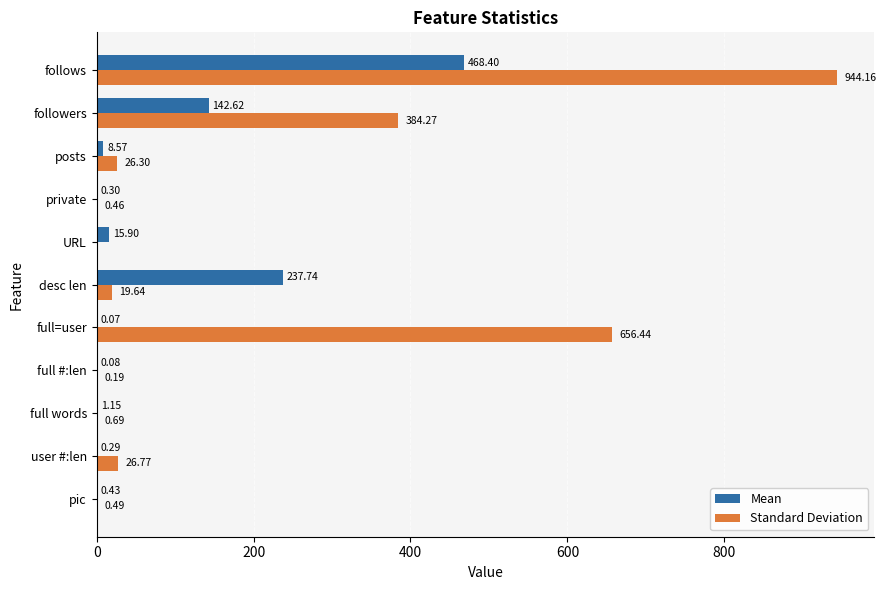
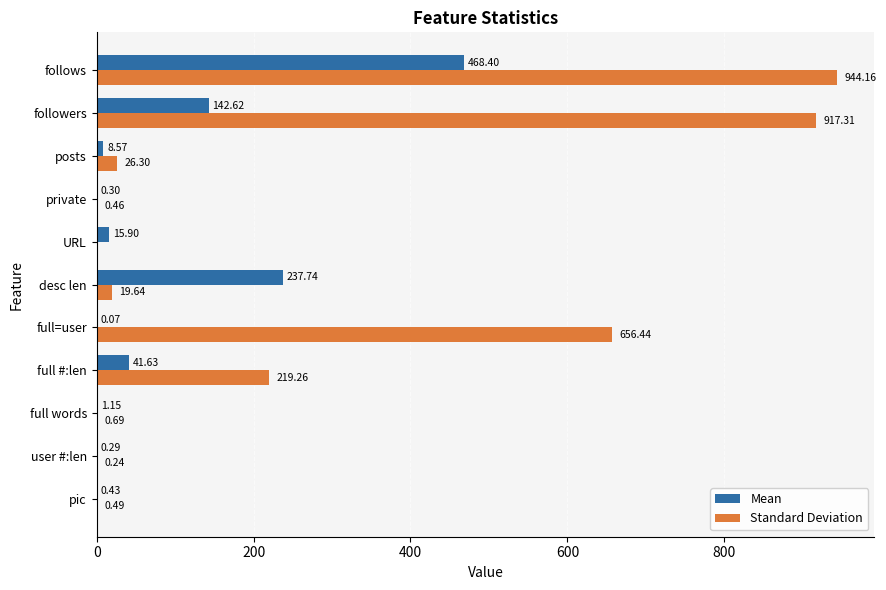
  {
    "Mean": {
      "follows": 468.40,
      "followers": 142.62,
      "posts": 8.57,
      "private": 0.30,
      "URL": 15.90,
      "desc len": 237.74,
      "full=user": 0.07,
-     "full #:len": 0.08,
+     "full #:len": 41.63,
      "full words": 1.15,
      "user #:len": 0.29,
      "pic": 0.43
    },
    "Standard Deviation": {
      "follows": 944.16,
-     "followers": 384.27,
+     "followers": 917.31,
      "posts": 26.30,
      "private": 0.46,
      "desc len": 19.64,
      "full=user": 656.44,
-     "full #:len": 0.19,
+     "full #:len": 219.26,
      "full words": 0.69,
-     "user #:len": 26.77,
+     "user #:len": 0.24,
      "pic": 0.49
    }
  }
